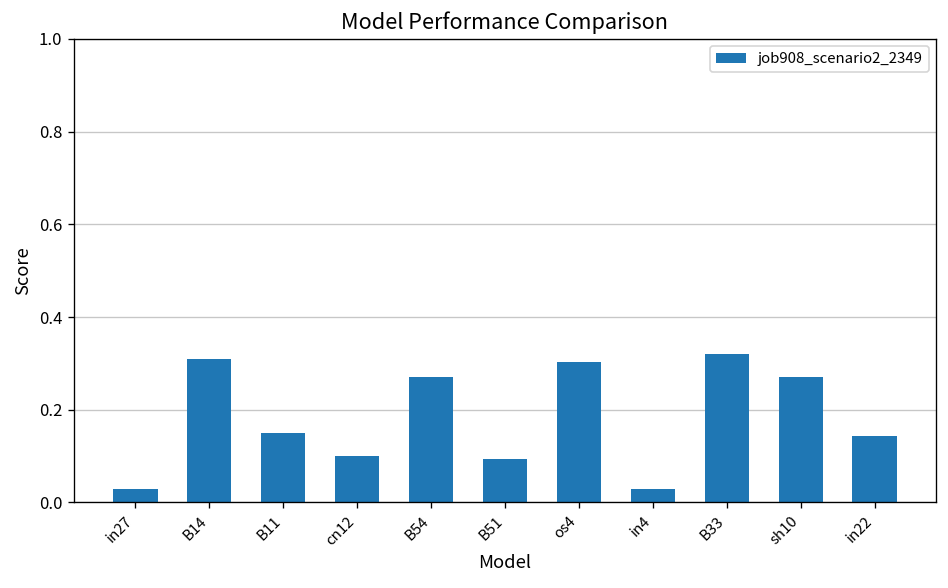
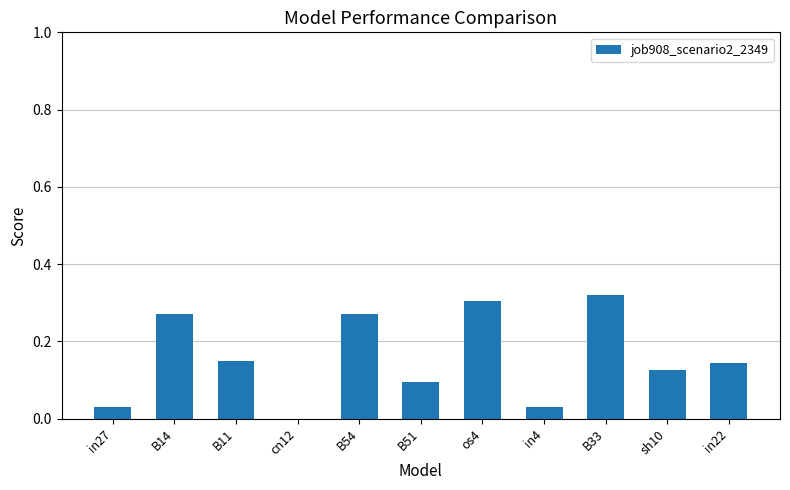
  {
    "in27": 0.03,
-   "B14": 0.31,
+   "B14": 0.27,
    "B11": 0.15,
-   "cn12": 0.1,
+   "cn12": 0.0,
    "B54": 0.27,
    "B51": 0.09,
    "os4": 0.30,
    "in4": 0.03,
    "B33": 0.32,
-   "sh10": 0.27,
+   "sh10": 0.13,
    "in22": 0.14
  }
